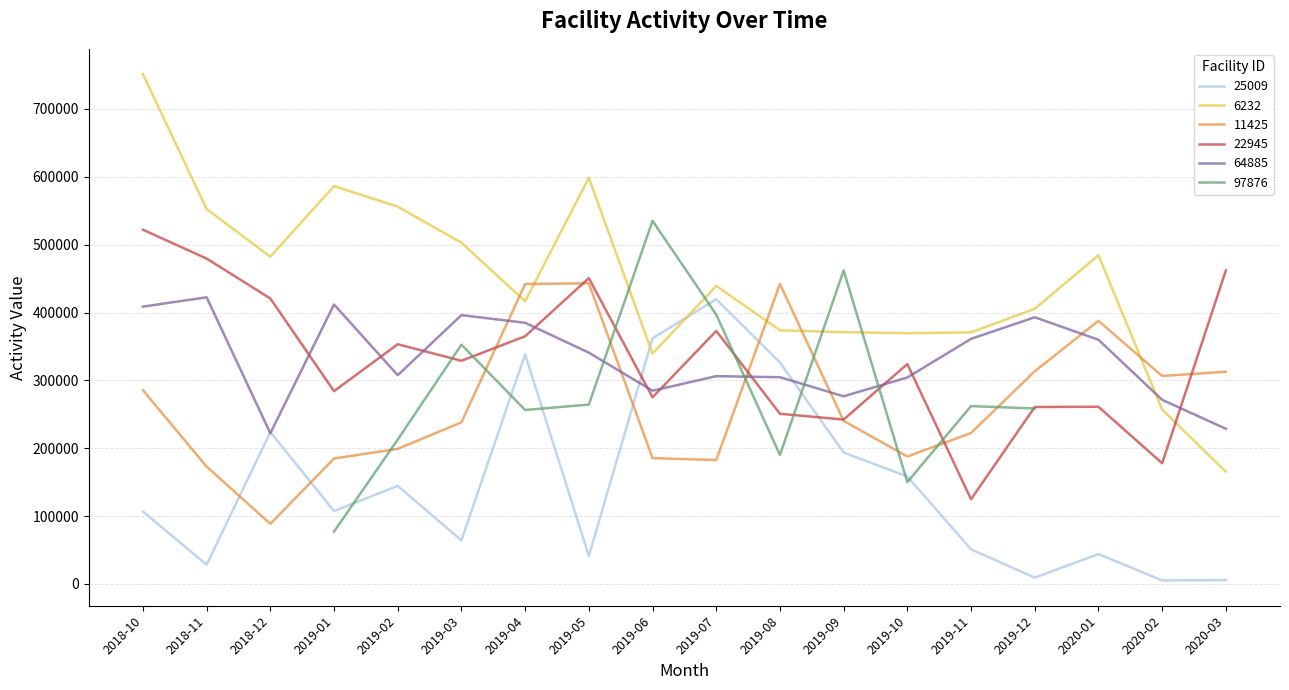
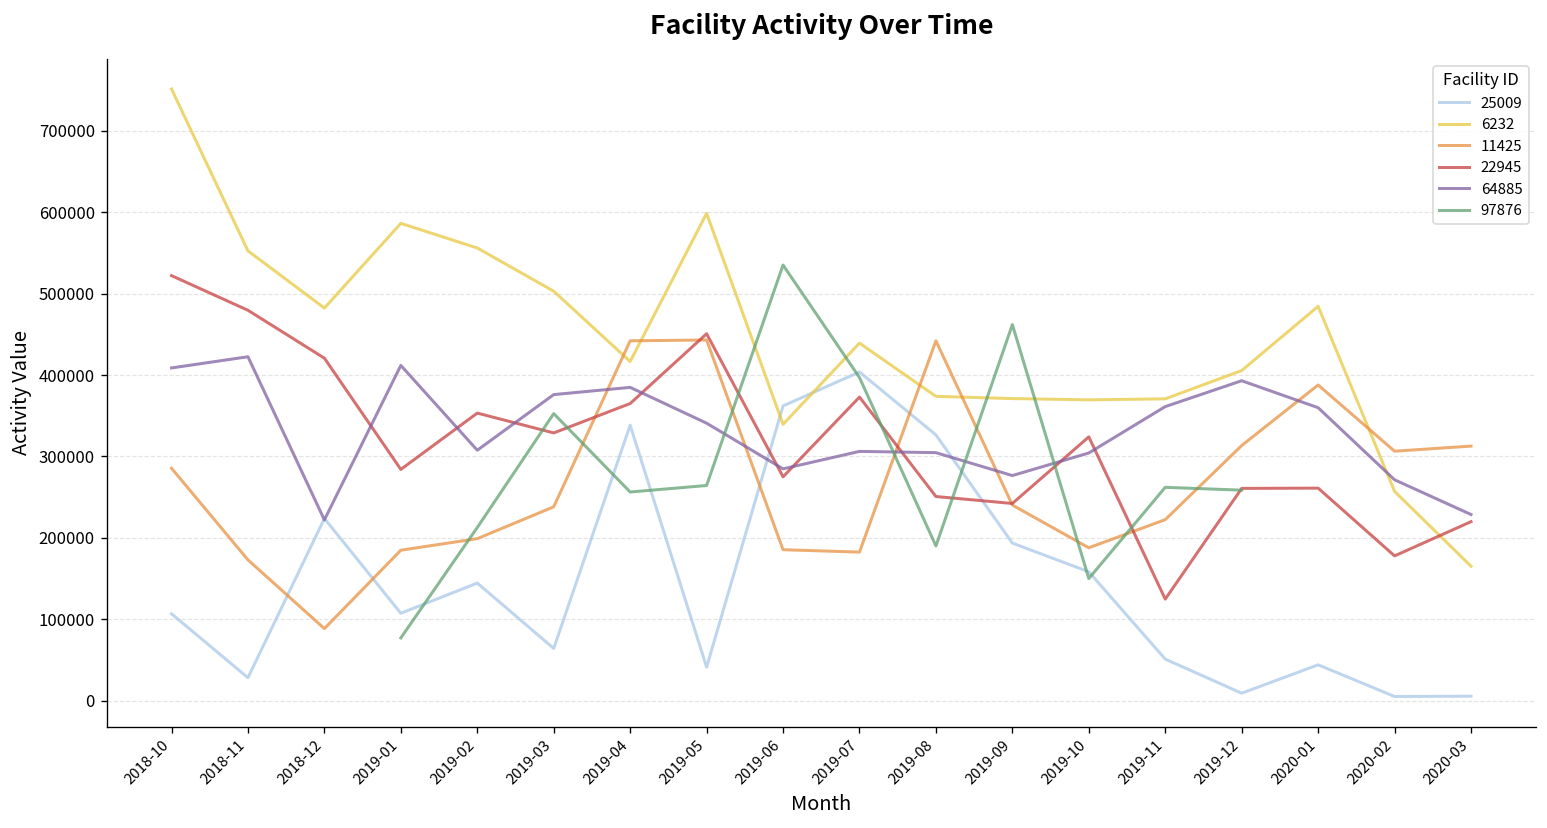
  {
    "25009": {
      "2018-10": 110000,
      "2018-11": 30000,
      "2019-01": 110000,
      "2019-02": 140000,
      "2019-03": 60000,
      "2019-04": 340000,
      "2019-05": 40000,
      "2019-06": 360000,
-     "2019-07": 420000,
+     "2019-07": 400000,
      "2019-08": 330000,
      "2019-09": 190000,
      "2019-10": 160000,
      "2019-11": 50000,
      "2019-12": 10000,
      "2020-01": 40000,
      "2020-02": 10000,
      "2020-03": 10000
    },
    "22945": {
      "2018-10": 520000,
      "2018-11": 480000,
      "2018-12": 420000,
      "2019-01": 280000,
      "2019-02": 350000,
      "2019-03": 330000,
      "2019-04": 370000,
      "2019-05": 450000,
      "2019-06": 280000,
      "2019-07": 370000,
      "2019-08": 250000,
      "2019-10": 320000,
      "2019-11": 120000,
      "2020-01": 260000,
      "2020-02": 180000,
-     "2020-03": 460000
+     "2020-03": 220000
    },
    "64885": {
      "2018-10": 410000,
      "2018-11": 420000,
      "2019-01": 410000,
      "2019-02": 310000,
-     "2019-03": 400000,
+     "2019-03": 380000,
      "2019-04": 380000,
      "2019-05": 340000,
      "2019-06": 280000,
      "2019-07": 310000,
      "2019-08": 300000,
      "2019-09": 280000,
      "2019-10": 300000,
      "2019-11": 360000,
      "2019-12": 390000,
      "2020-01": 360000,
      "2020-02": 270000,
      "2020-03": 230000
    },
    "97876": {
      "2019-01": 80000,
      "2019-02": 210000,
      "2019-03": 350000,
      "2019-04": 260000,
      "2019-05": 260000,
      "2019-06": 540000,
      "2019-07": 400000,
      "2019-08": 190000,
      "2019-09": 460000,
      "2019-10": 150000,
      "2019-11": 260000,
      "2020-02": 10000
    }
  }
